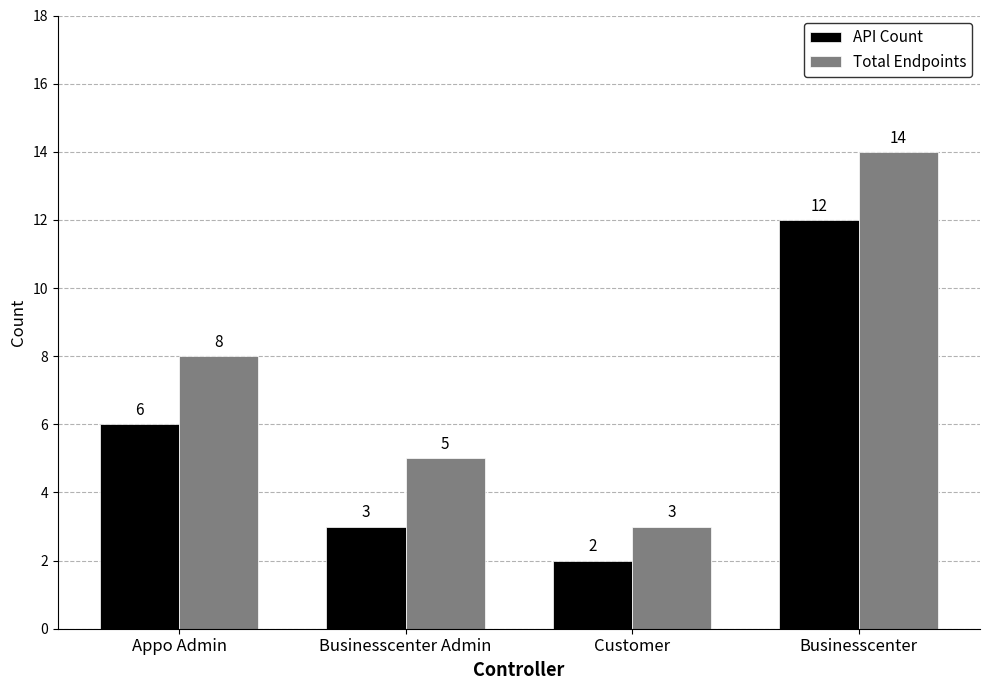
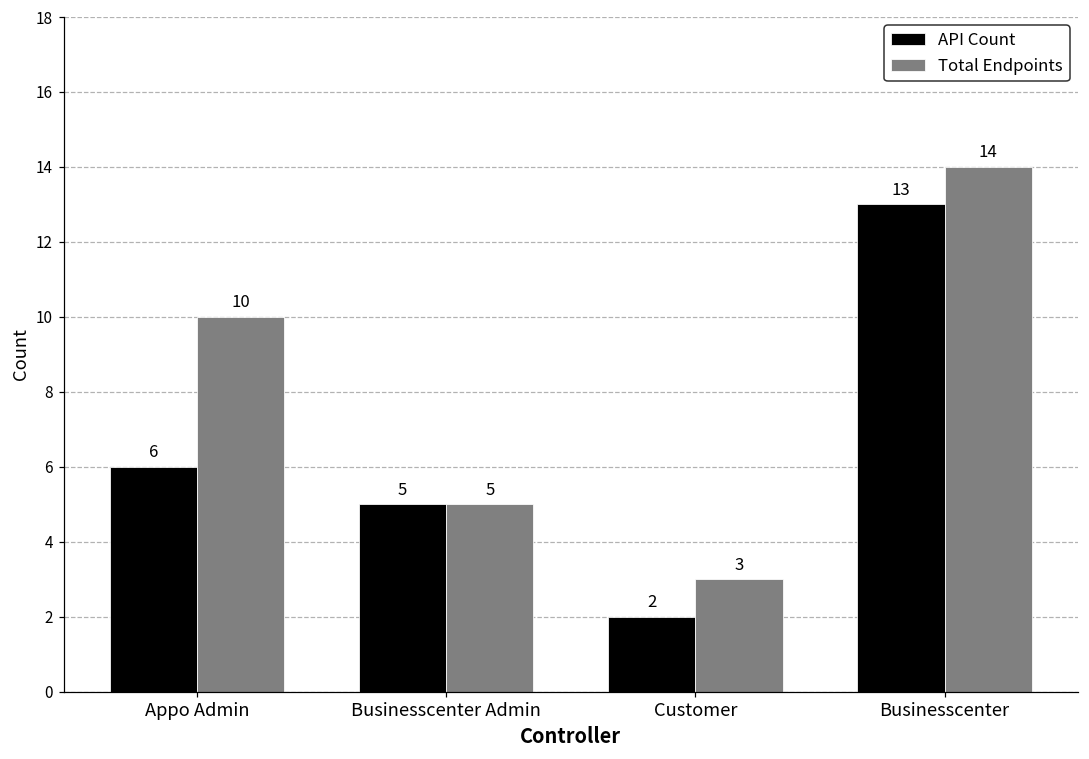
  {
    "API Count": {
      "Appo Admin": 6,
-     "Businesscenter Admin": 3,
+     "Businesscenter Admin": 5,
      "Customer": 2,
-     "Businesscenter": 12
+     "Businesscenter": 13
    },
    "Total Endpoints": {
-     "Appo Admin": 8,
+     "Appo Admin": 10,
      "Businesscenter Admin": 5,
      "Customer": 3,
      "Businesscenter": 14
    }
  }
